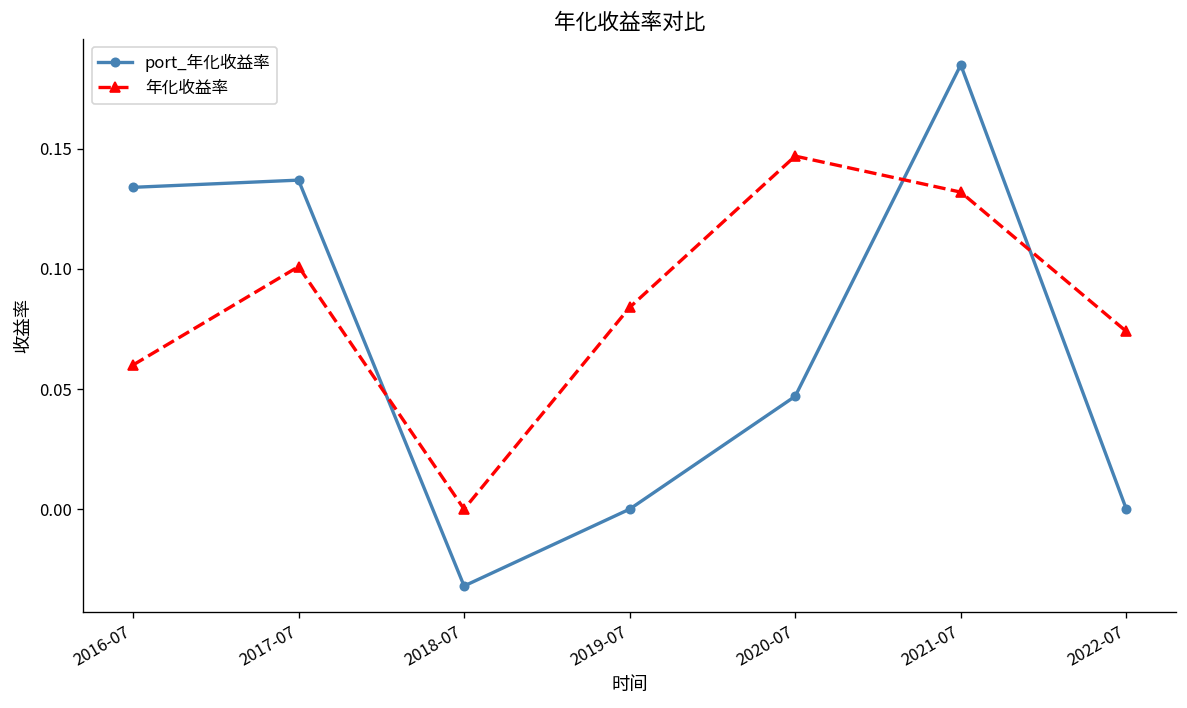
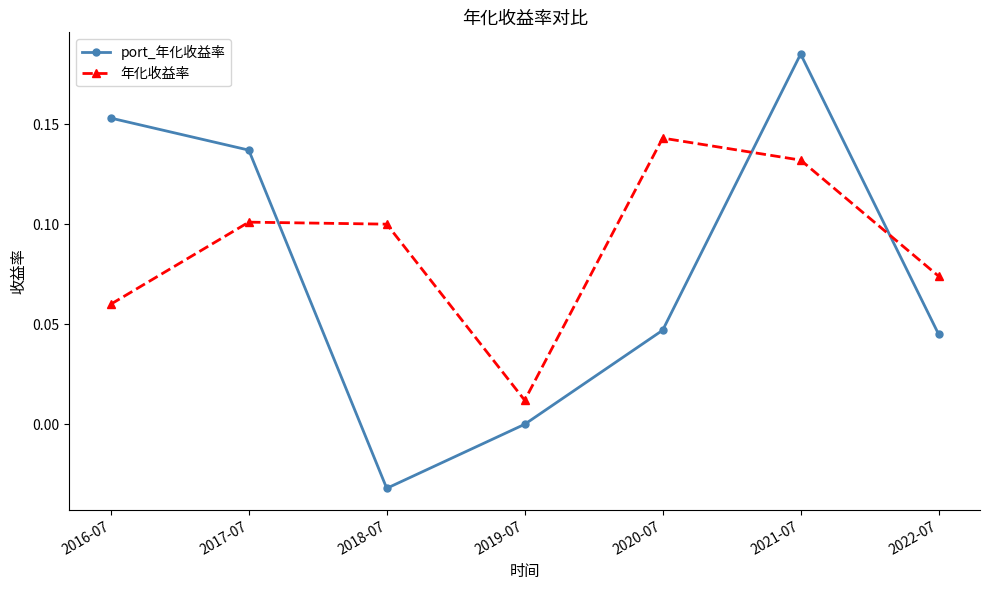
  {
    "port_年化收益率": {
-     "2016-07": 0.134,
+     "2016-07": 0.153,
      "2017-07": 0.137,
      "2018-07": -0.032,
      "2019-07": 0.000,
      "2020-07": 0.047,
      "2021-07": 0.185,
-     "2022-07": 0.000
+     "2022-07": 0.045
    },
    "年化收益率": {
      "2016-07": 0.060,
      "2017-07": 0.101,
-     "2018-07": 0.0,
-     "2019-07": 0.084,
-     "2020-07": 0.147,
+     "2018-07": 0.1,
+     "2019-07": 0.012,
+     "2020-07": 0.143,
      "2021-07": 0.132,
      "2022-07": 0.074
    }
  }
